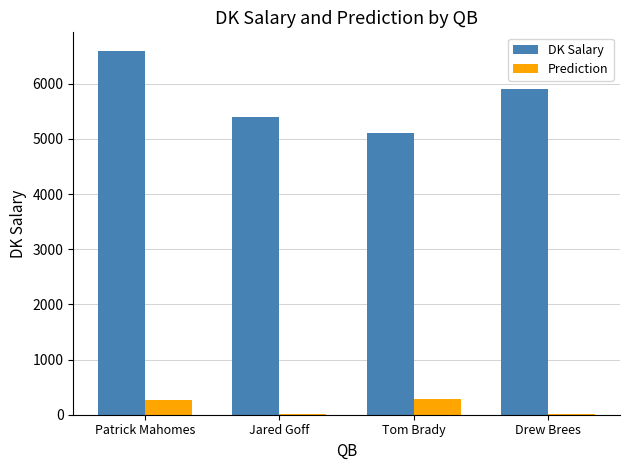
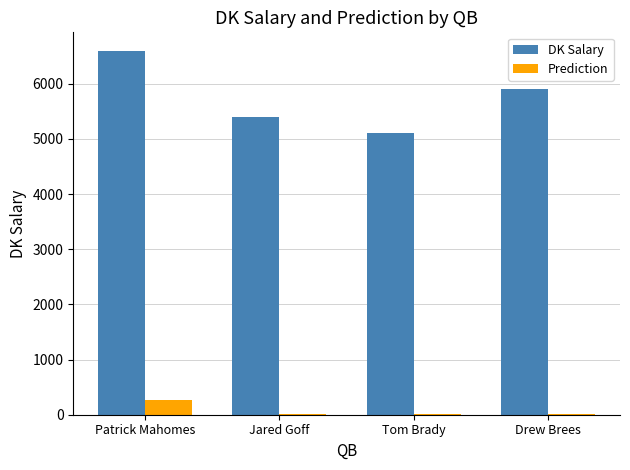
  {
    "DK Salary": {
      "Patrick Mahomes": 6600,
      "Jared Goff": 5400,
      "Tom Brady": 5100,
      "Drew Brees": 5900
    },
    "Prediction": {
      "Patrick Mahomes": 300,
-     "Tom Brady": 300
+     "Tom Brady": 0
    }
  }
